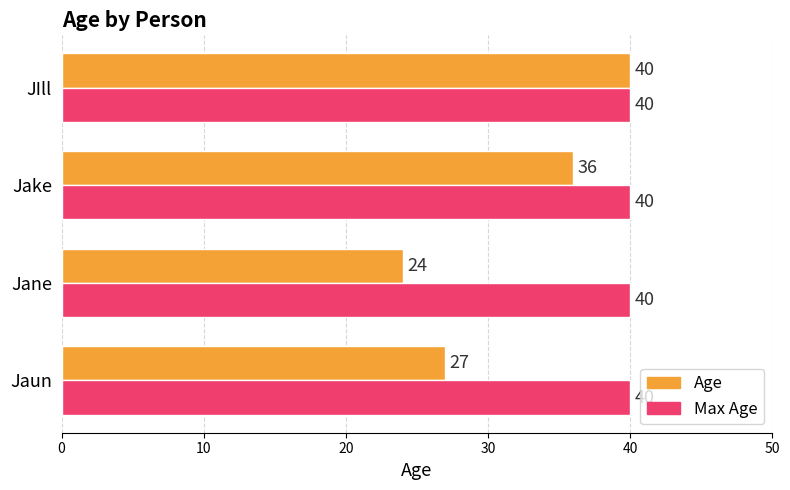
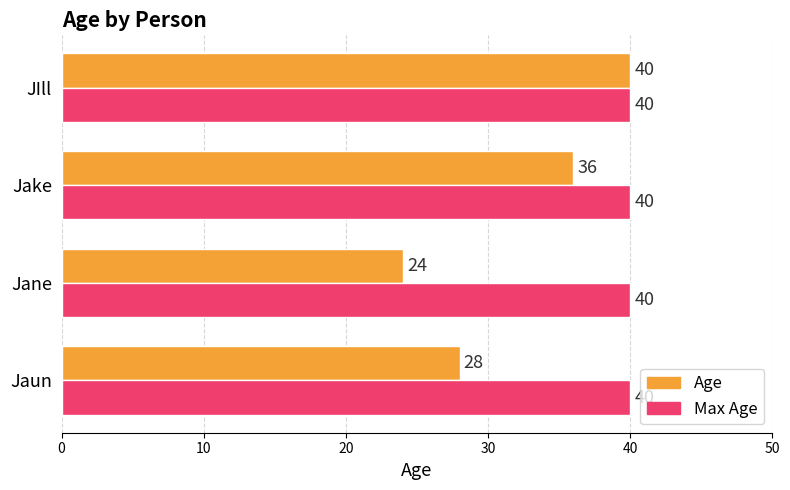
  {
    "Age": {
      "JIll": 40,
      "Jake": 36,
      "Jane": 24,
-     "Jaun": 27
+     "Jaun": 28
    },
    "Max Age": {
      "JIll": 40,
      "Jake": 40,
      "Jane": 40
    }
  }
